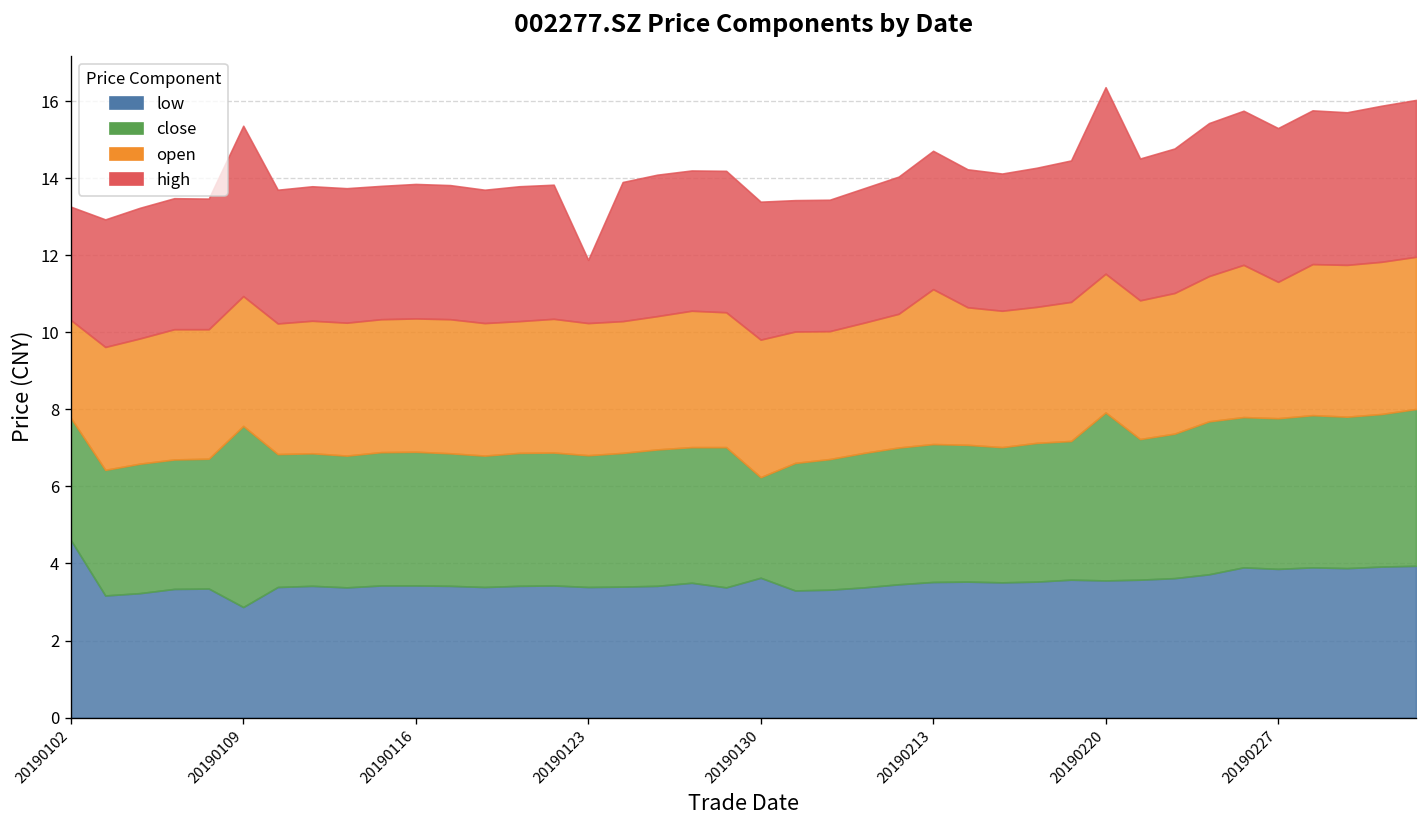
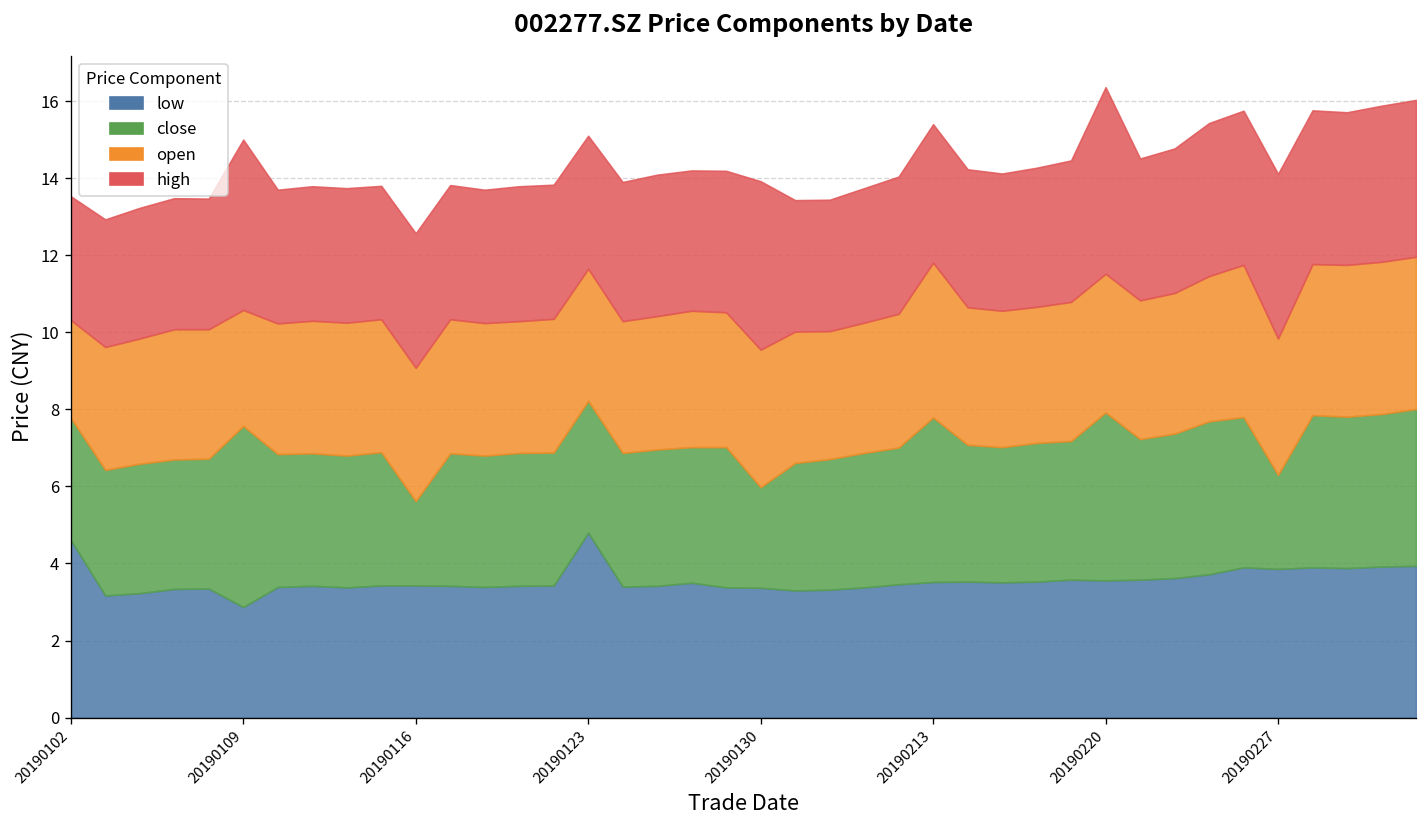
  {
    "low": {
      "20190102": 4.6,
      "20190109": 2.9,
      "20190116": 3.4,
-     "20190123": 3.4,
-     "20190130": 3.6,
+     "20190123": 4.8,
+     "20190130": 3.4,
      "20190213": 3.5,
      "20190220": 3.6,
      "20190227": 3.9
    },
    "close": {
      "20190102": 3.2,
      "20190109": 4.7,
-     "20190116": 3.5,
+     "20190116": 2.2,
      "20190123": 3.4,
      "20190130": 2.6,
-     "20190213": 3.6,
+     "20190213": 4.3,
      "20190220": 4.4,
-     "20190227": 3.9
+     "20190227": 2.4
    },
    "open": {
      "20190102": 2.5,
-     "20190109": 3.4,
+     "20190109": 3.0,
      "20190116": 3.5,
      "20190123": 3.4,
      "20190130": 3.6,
      "20190213": 4.0,
      "20190220": 3.6,
      "20190227": 3.5
    },
    "high": {
-     "20190102": 2.9,
+     "20190102": 3.2,
      "20190109": 4.4,
      "20190116": 3.5,
-     "20190123": 1.6,
-     "20190130": 3.6,
+     "20190123": 3.4,
+     "20190130": 4.4,
      "20190213": 3.6,
      "20190220": 4.8,
-     "20190227": 4.0
+     "20190227": 4.3
    }
  }
